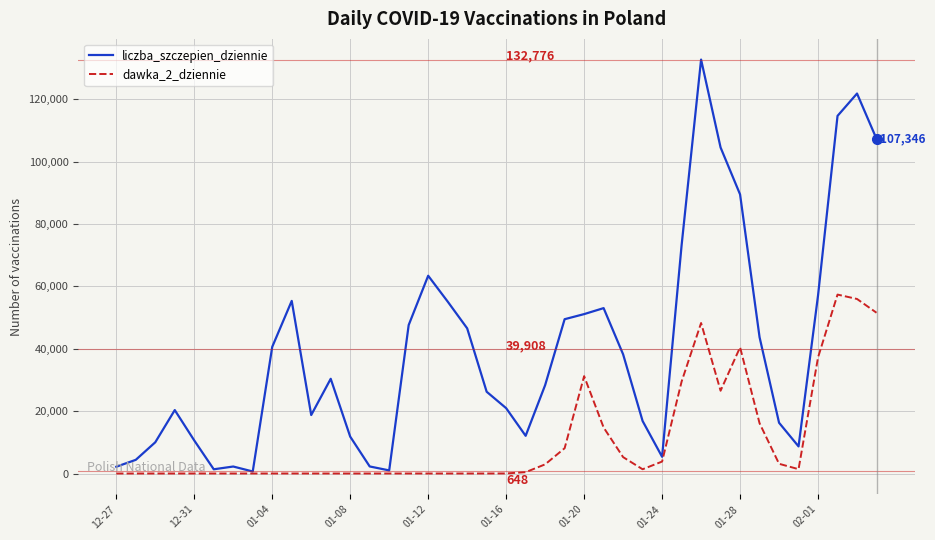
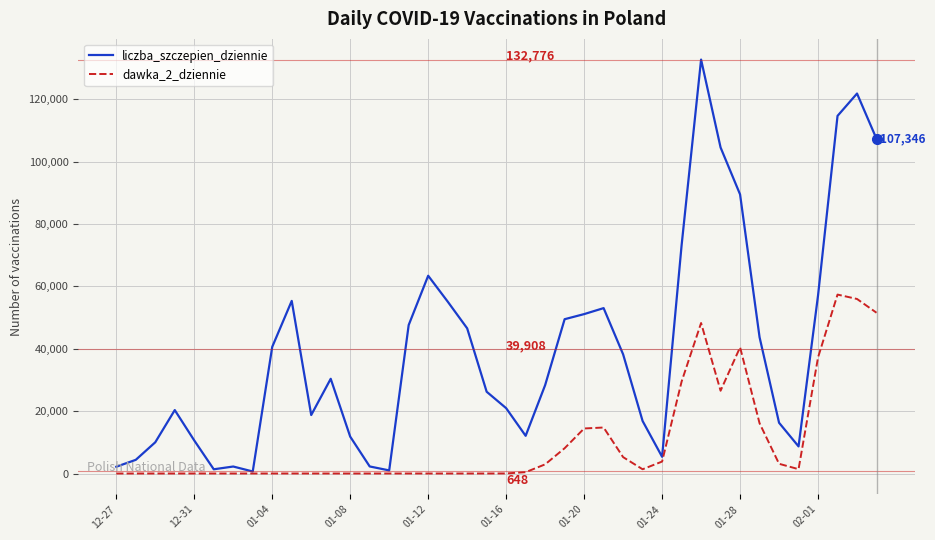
  {
    "dawka_2_dziennie": {
      "12-27": "0",
      "12-31": "0",
      "01-04": "0",
      "01-08": "0",
      "01-12": "0",
-     "01-20": "31,000",
+     "01-20": "14,000",
      "01-24": "4,000",
      "01-28": "40,000",
      "02-01": "37,000"
    }
  }
